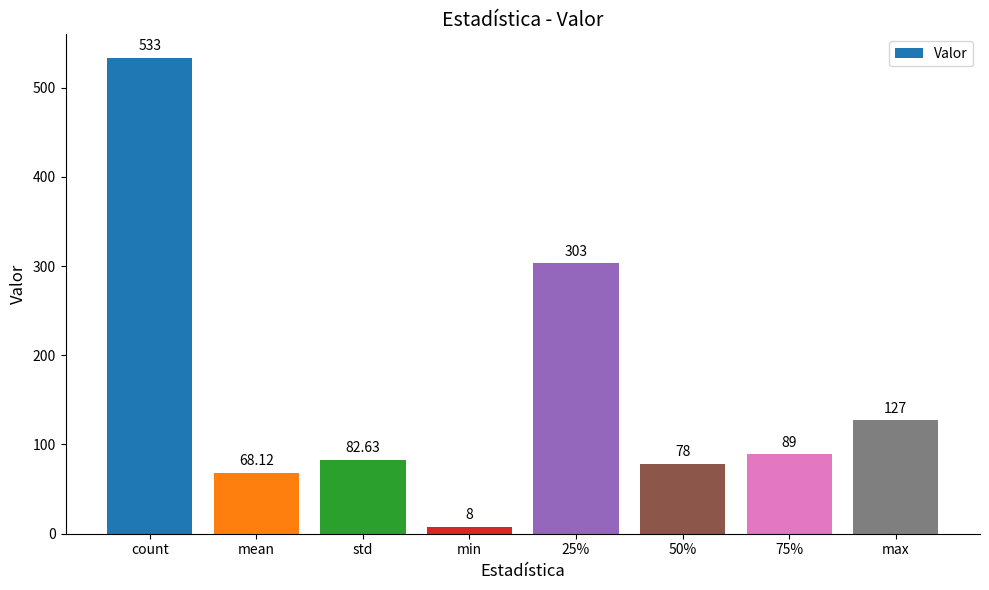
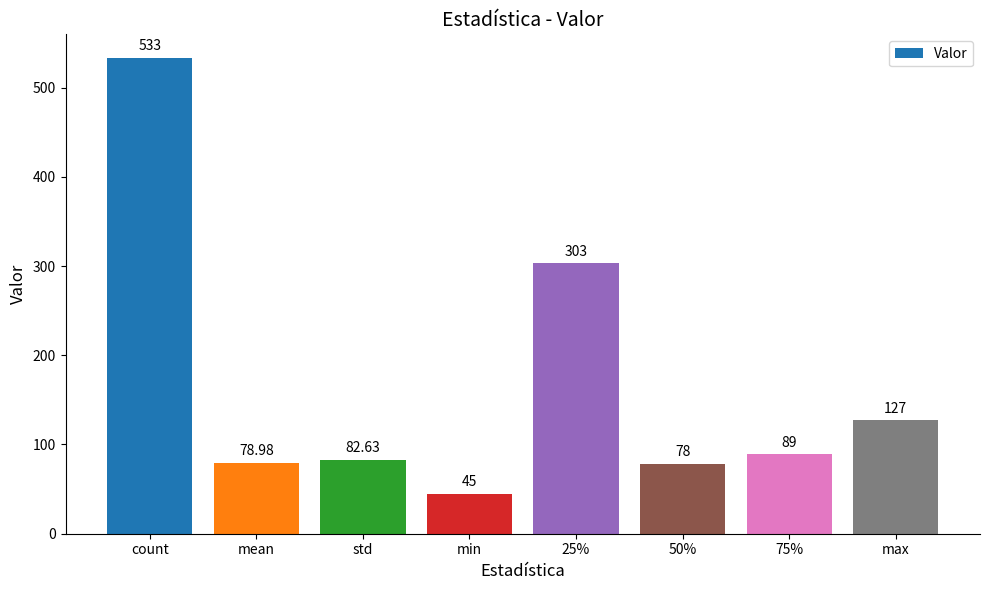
  {
    "count": 533,
-   "mean": 68.12,
+   "mean": 78.98,
    "std": 82.63,
-   "min": 8,
+   "min": 45,
    "25%": 303,
    "50%": 78,
    "75%": 89,
    "max": 127
  }
